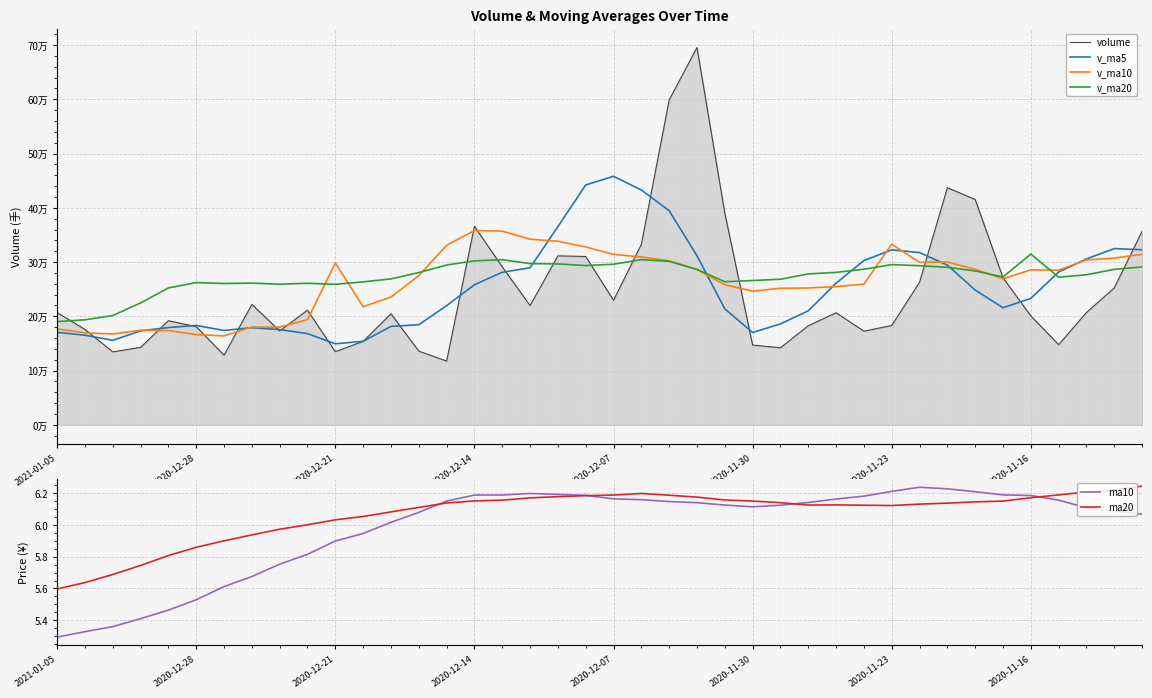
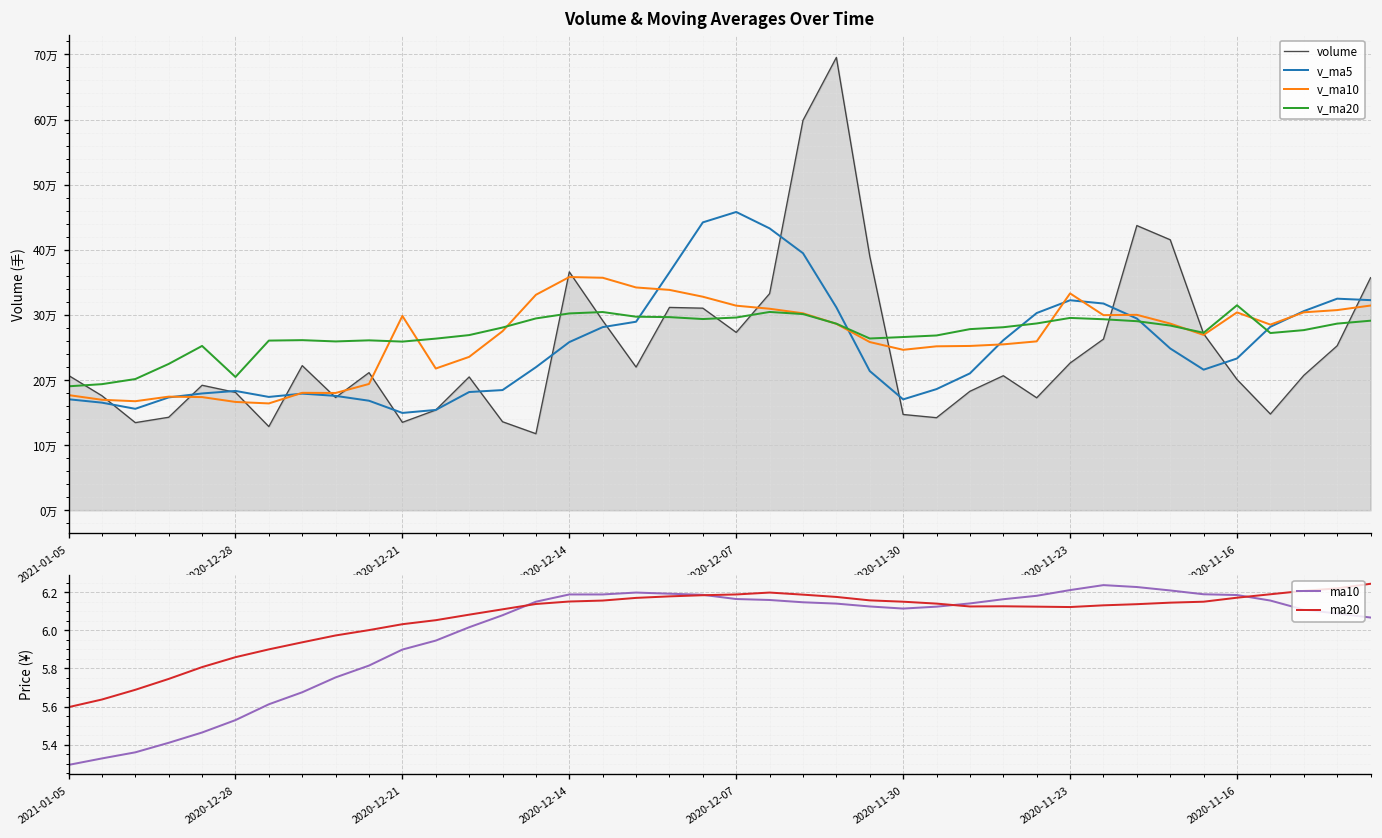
  {
    "Volume & Moving Averages Over Time": {
      "volume": {
        "2021-01-05": "21万",
        "2020-12-21": "13万",
        "2020-12-14": "37万",
-       "2020-12-07": "23万",
+       "2020-12-07": "27万",
        "2020-11-30": "15万",
-       "2020-11-23": "18万",
+       "2020-11-23": "23万",
        "2020-11-16": "20万"
      },
      "v_ma5": {
        "2021-01-05": "17万",
        "2020-12-21": "15万",
        "2020-12-14": "26万",
        "2020-12-07": "46万",
        "2020-11-30": "17万",
        "2020-11-23": "32万",
        "2020-11-16": "23万"
      },
      "v_ma10": {
        "2021-01-05": "18万",
        "2020-12-28": "17万",
        "2020-12-21": "30万",
        "2020-12-14": "36万",
        "2020-12-07": "31万",
        "2020-11-30": "25万",
        "2020-11-23": "33万",
-       "2020-11-16": "29万"
+       "2020-11-16": "30万"
      },
      "v_ma20": {
        "2021-01-05": "19万",
-       "2020-12-28": "26万",
+       "2020-12-28": "20万",
        "2020-12-21": "26万",
        "2020-12-14": "30万",
        "2020-12-07": "30万",
        "2020-11-30": "27万",
        "2020-11-23": "30万",
        "2020-11-16": "31万"
      }
    }
  }
